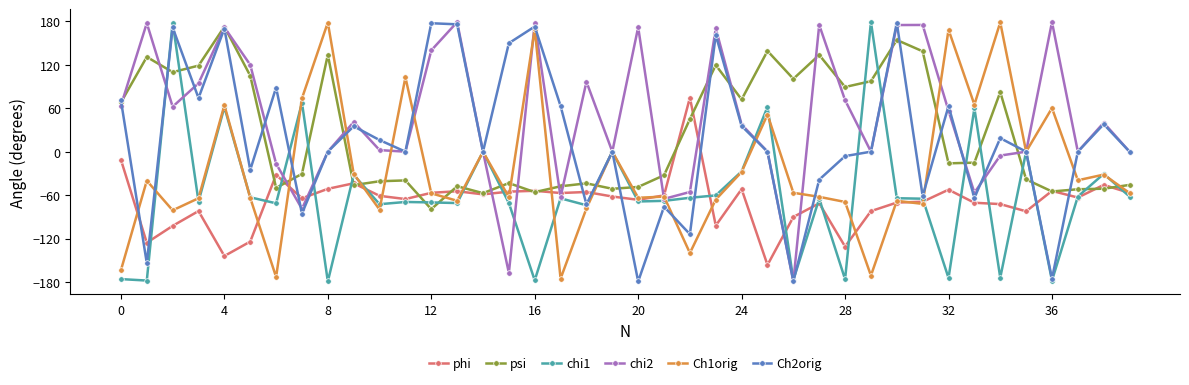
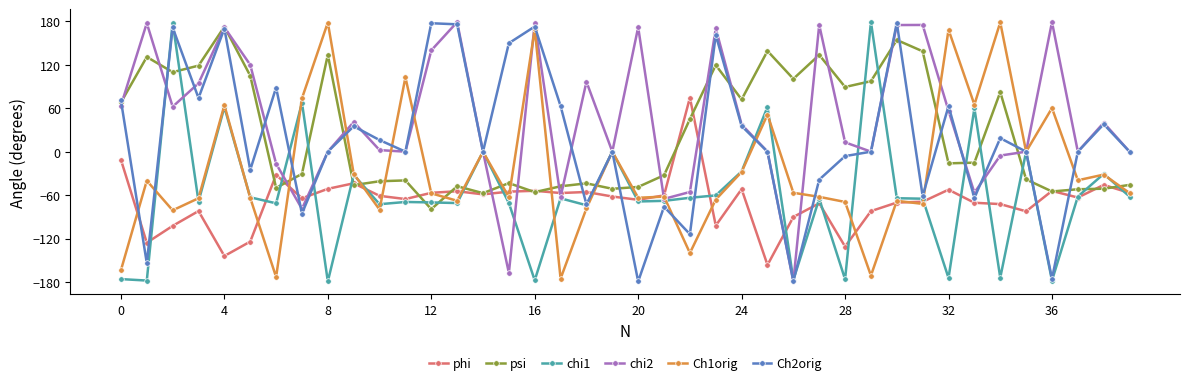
  {
    "psi": {
      "8": 130,
      "12": -80,
      "20": -50,
      "24": 70,
      "28": 90,
      "32": -20
    },
    "chi2": {
      "0": 60,
      "12": 140,
      "16": 180,
      "20": 170,
-     "28": 70,
+     "28": 10,
      "32": 60,
      "36": 180
    }
  }
